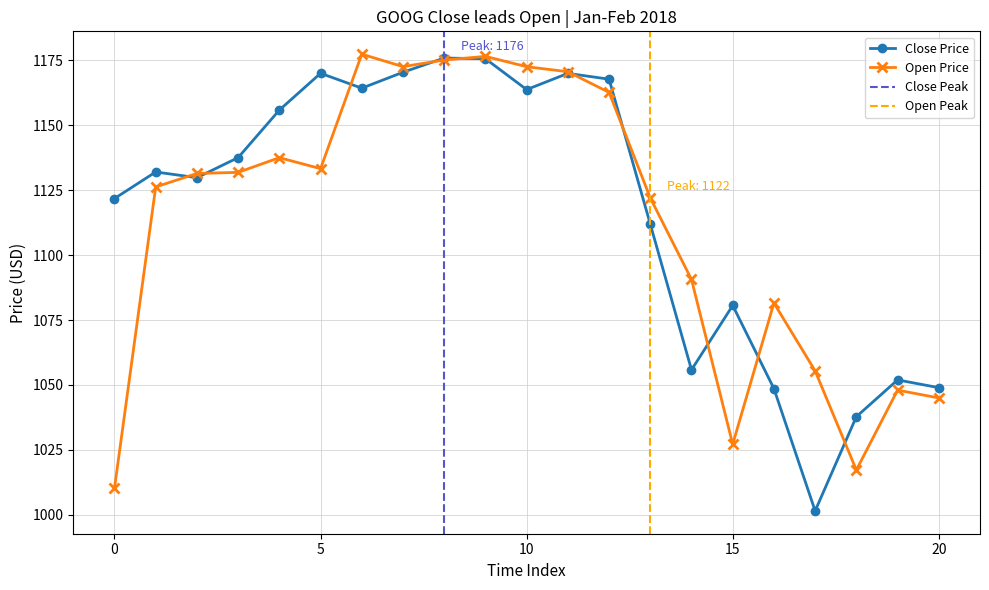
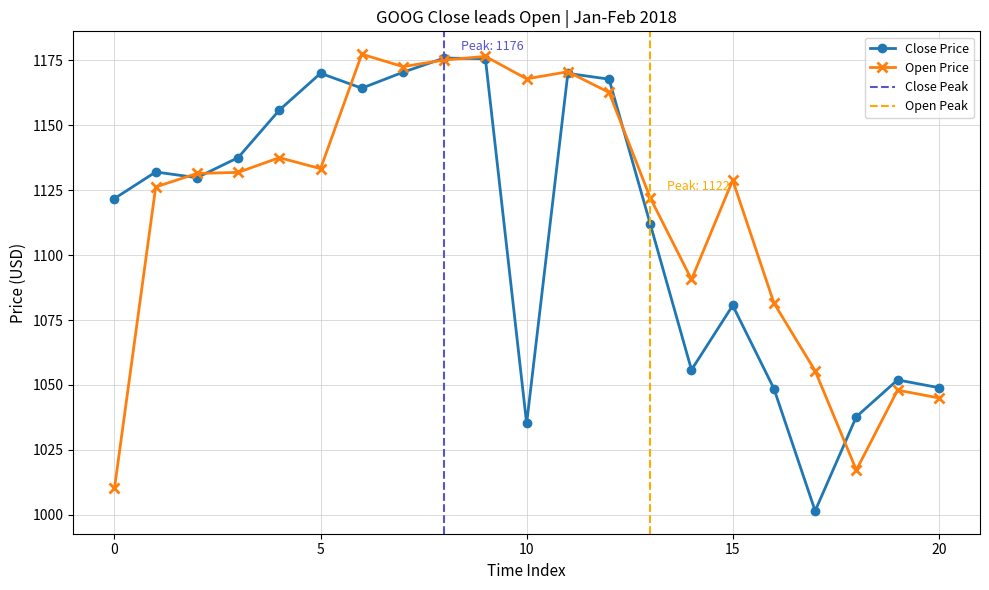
  {
    "Close Price": {
      "0": 1122,
      "5": 1170,
-     "10": 1164,
+     "10": 1035,
      "15": 1081,
      "20": 1049
    },
    "Open Price": {
      "0": 1010,
      "5": 1133,
-     "10": 1173,
-     "15": 1027,
+     "10": 1168,
+     "15": 1129,
      "20": 1045
    }
  }
